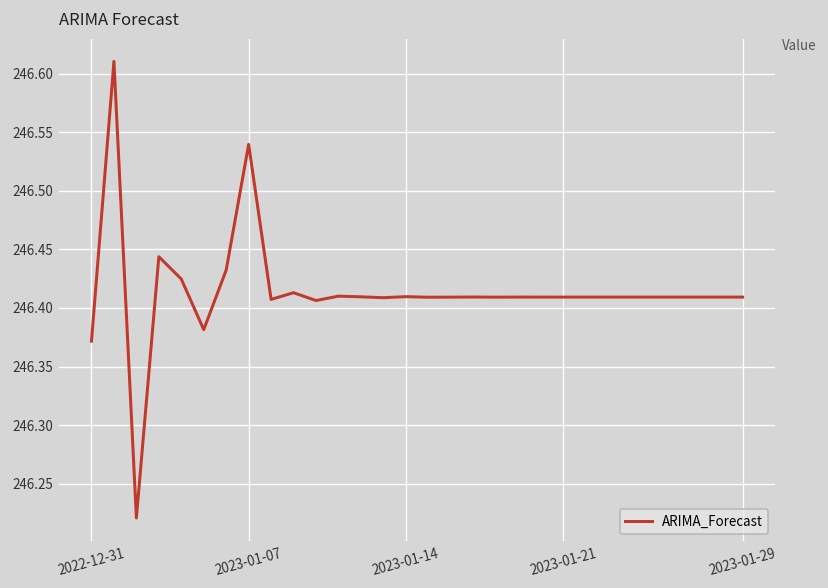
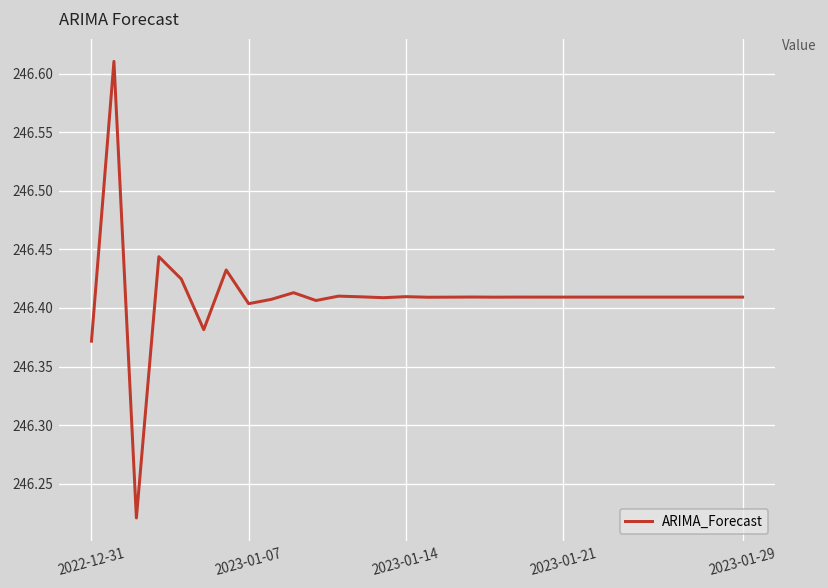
  {
    "2022-12-31": 246.37,
-   "2023-01-07": 246.54,
+   "2023-01-07": 246.40,
    "2023-01-14": 246.41,
    "2023-01-21": 246.41,
    "2023-01-29": 246.41
  }
